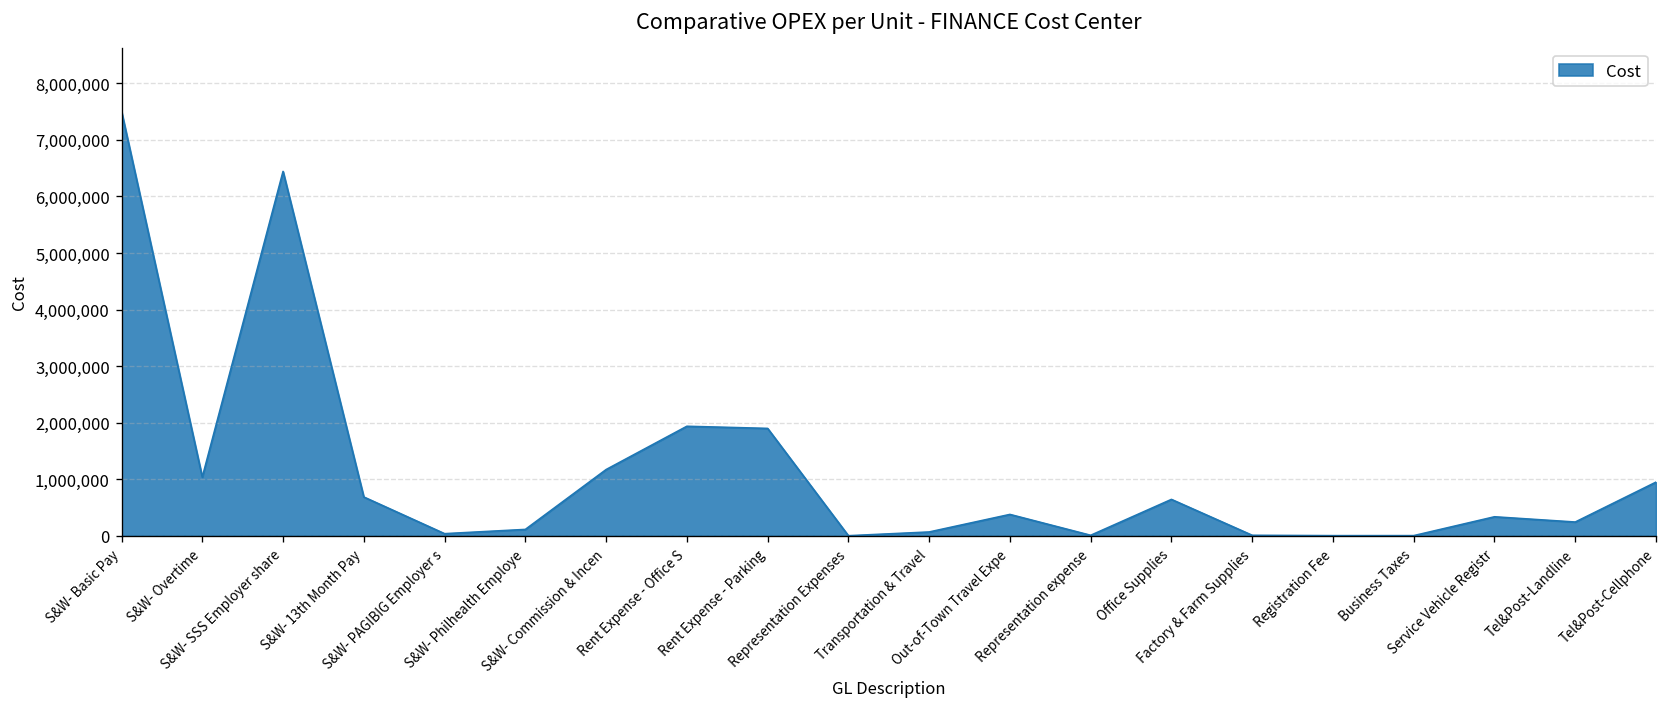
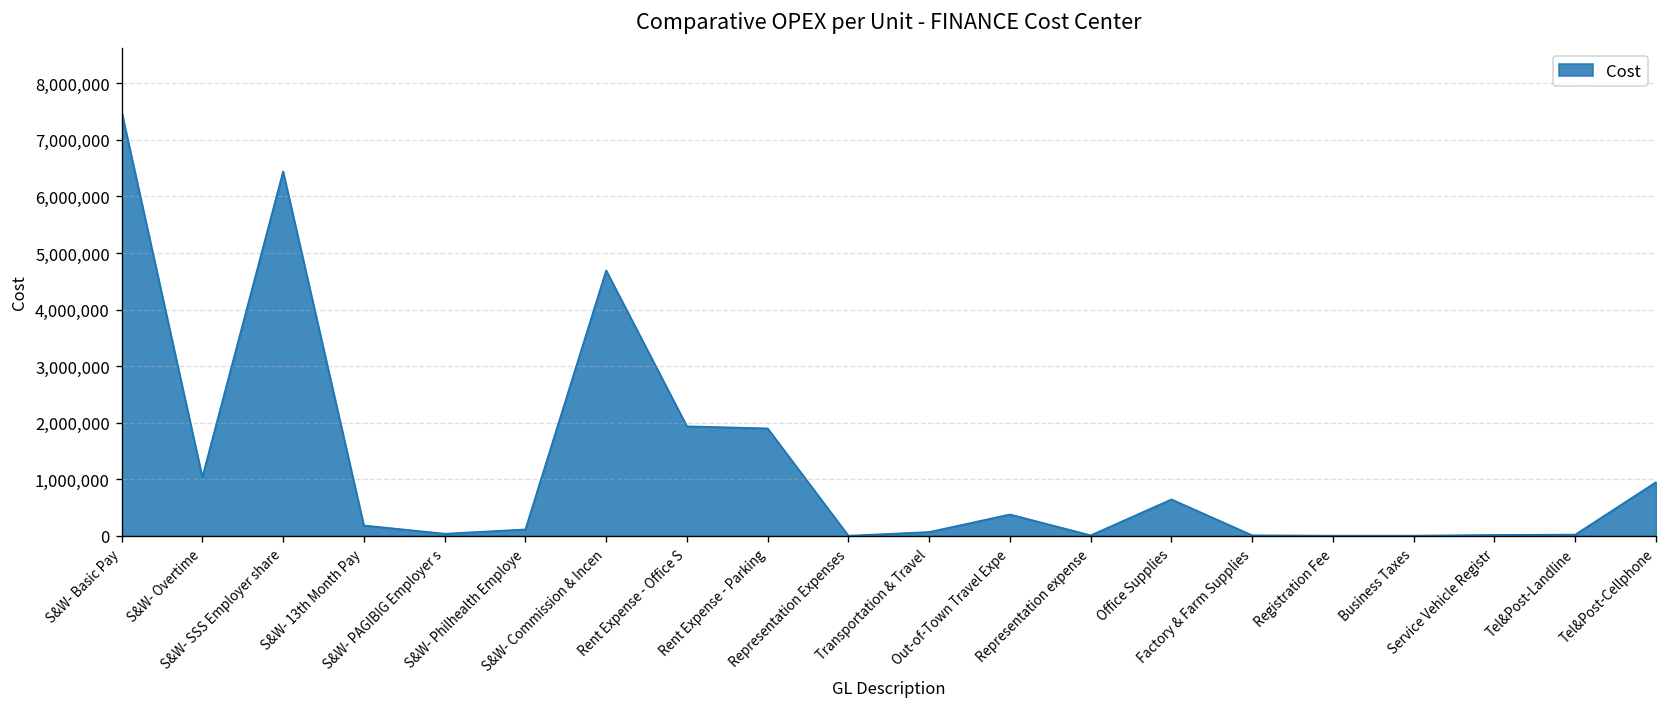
  {
    "S&W- Basic Pay": "7,500,000",
    "S&W- Overtime": "1,000,000",
    "S&W- SSS Employer share": "6,400,000",
-   "S&W- 13th Month Pay": "700,000",
+   "S&W- 13th Month Pay": "200,000",
    "S&W- PAGIBIG Employer s": "0",
    "S&W- Philhealth Employe": "100,000",
-   "S&W- Commission & Incen": "1,200,000",
+   "S&W- Commission & Incen": "4,700,000",
    "Rent Expense - Office S": "1,900,000",
    "Rent Expense - Parking": "1,900,000",
    "Representation Expenses": "0",
    "Transportation & Travel": "100,000",
    "Out-of-Town Travel Expe": "400,000",
    "Representation expense": "0",
    "Office Supplies": "600,000",
    "Factory & Farm Supplies": "0",
    "Registration Fee": "0",
    "Business Taxes": "0",
-   "Service Vehicle Registr": "300,000",
-   "Tel&Post-Landline": "200,000",
+   "Service Vehicle Registr": "0",
+   "Tel&Post-Landline": "0",
    "Tel&Post-Cellphone": "900,000"
  }
